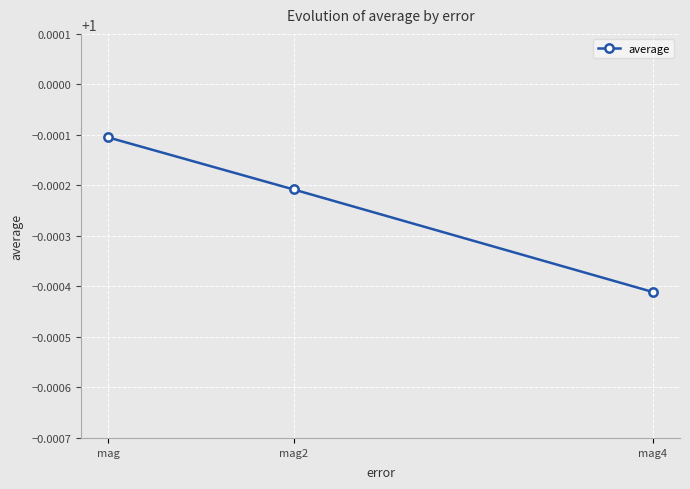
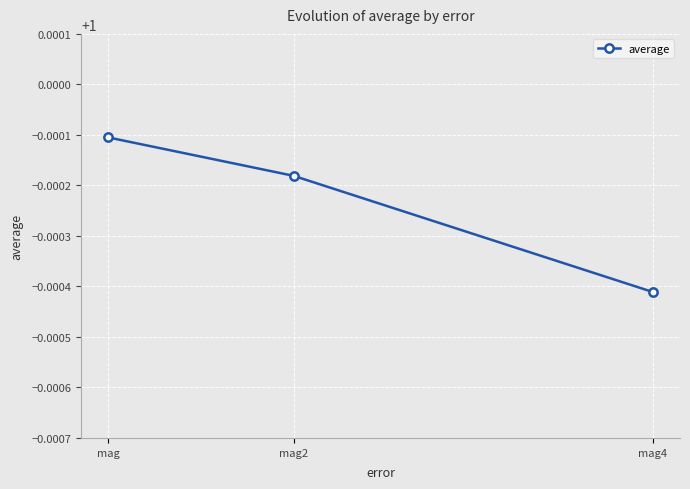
  {
    "mag": 0.99990,
-   "mag2": 0.99979,
+   "mag2": 0.99982,
    "mag4": 0.99959
  }
